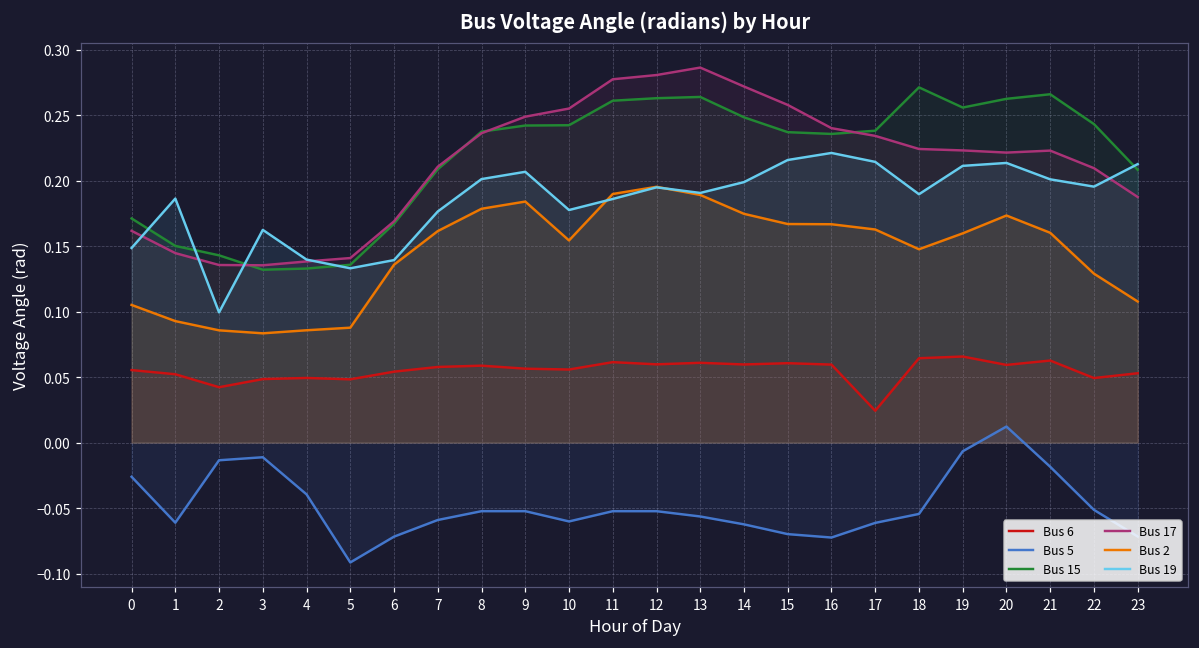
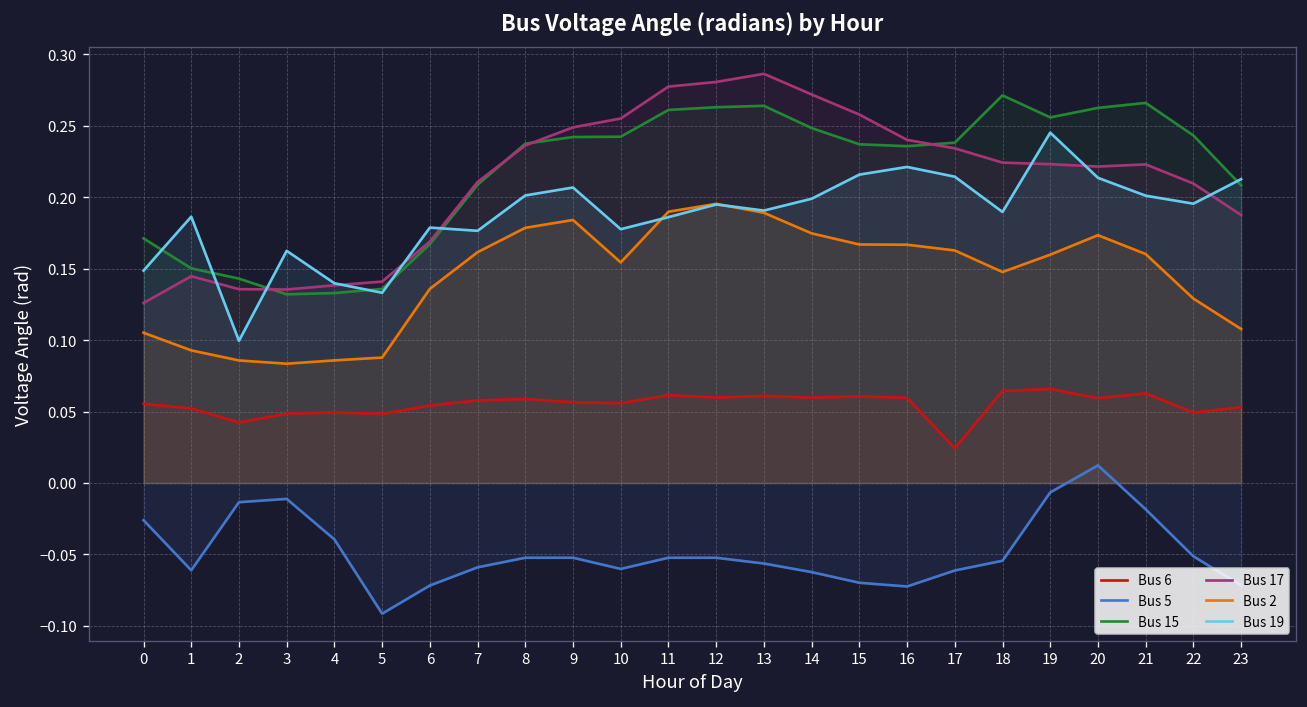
  {
    "Bus 6": {
      "0": 0.055,
      "1": 0.052,
      "2": 0.042,
      "3": 0.049,
      "4": 0.049,
      "5": 0.048,
      "6": 0.054,
      "7": 0.058,
      "8": 0.059,
      "9": 0.056,
      "10": 0.056,
      "11": 0.061,
      "12": 0.060,
      "13": 0.061,
      "14": 0.060,
      "15": 0.061,
      "16": 0.060,
      "17": 0.024,
      "18": 0.064,
      "19": 0.066,
      "20": 0.059,
      "21": 0.063,
      "22": 0.049,
      "23": 0.053
    },
    "Bus 15": {
      "0": 0.171,
      "1": 0.150,
      "2": 0.143,
      "3": 0.132,
      "4": 0.133,
      "5": 0.136,
      "9": 0.242,
      "10": 0.242,
      "11": 0.261,
      "12": 0.263,
      "13": 0.264,
      "14": 0.248,
      "15": 0.237,
      "16": 0.236,
      "17": 0.238,
      "18": 0.271,
      "19": 0.256,
      "20": 0.263,
      "21": 0.266,
      "22": 0.243,
      "23": 0.208
    },
    "Bus 17": {
-     "0": 0.162,
+     "0": 0.126,
      "1": 0.145,
      "2": 0.136,
      "3": 0.135,
      "5": 0.141,
      "9": 0.249,
      "10": 0.255,
      "11": 0.277,
      "12": 0.281,
      "13": 0.286,
      "14": 0.272,
      "15": 0.258,
      "16": 0.240,
      "17": 0.234,
      "18": 0.224,
      "19": 0.223,
      "20": 0.221,
      "21": 0.223,
      "22": 0.210,
      "23": 0.188
    },
    "Bus 2": {
      "0": 0.105,
      "1": 0.093,
      "2": 0.086,
      "3": 0.083,
      "4": 0.086,
      "5": 0.088,
      "6": 0.136,
      "7": 0.162,
      "8": 0.179,
      "9": 0.184,
      "10": 0.154,
      "11": 0.190,
      "14": 0.175,
      "15": 0.167,
      "16": 0.167,
      "17": 0.163,
      "18": 0.148,
      "19": 0.160,
      "20": 0.173,
      "21": 0.160,
      "22": 0.129,
      "23": 0.108
    },
    "Bus 19": {
      "0": 0.149,
      "1": 0.186,
      "2": 0.100,
      "3": 0.162,
      "5": 0.133,
-     "6": 0.139,
+     "6": 0.179,
      "7": 0.177,
      "8": 0.201,
      "9": 0.207,
      "10": 0.178,
      "11": 0.186,
      "14": 0.199,
      "15": 0.216,
      "16": 0.221,
      "17": 0.214,
      "18": 0.190,
-     "19": 0.211,
+     "19": 0.245,
      "20": 0.214,
      "21": 0.201,
      "22": 0.196,
      "23": 0.213
    }
  }
